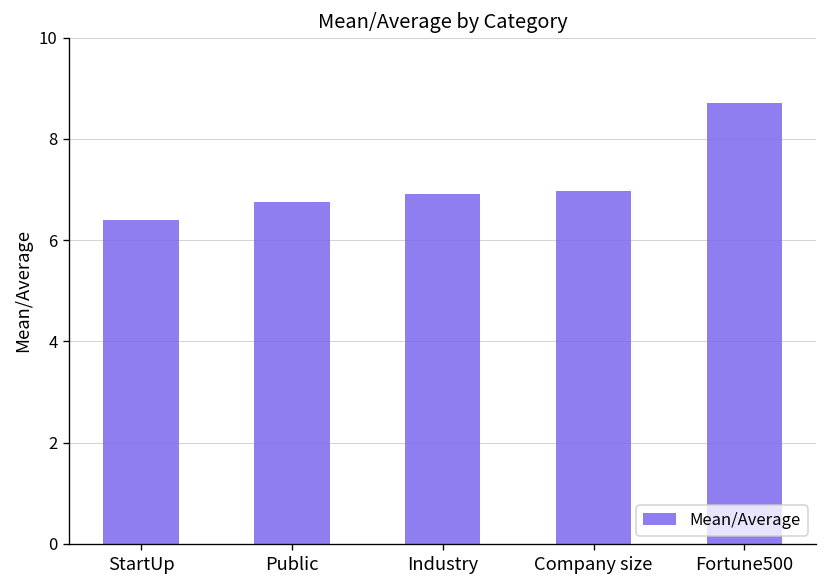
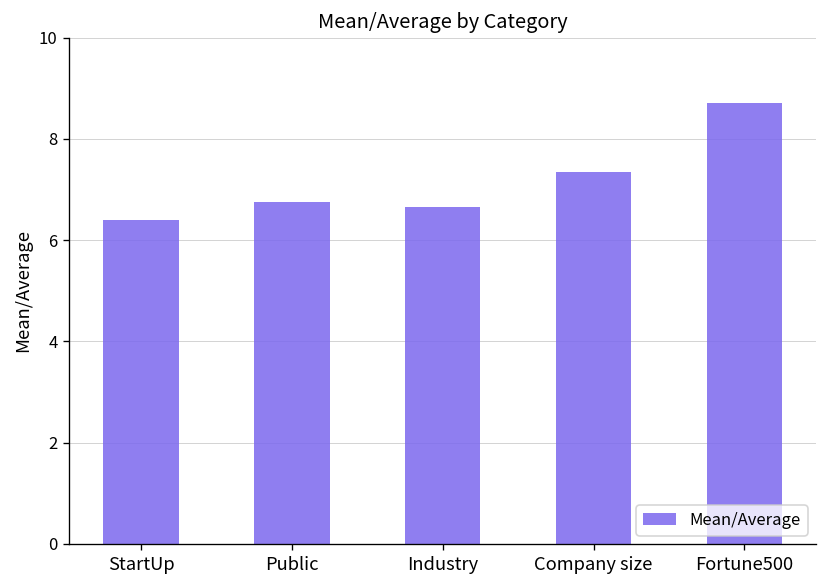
  {
    "StartUp": 6.4,
    "Public": 6.8,
-   "Industry": 6.9,
-   "Company size": 7.0,
+   "Industry": 6.7,
+   "Company size": 7.3,
    "Fortune500": 8.7
  }
